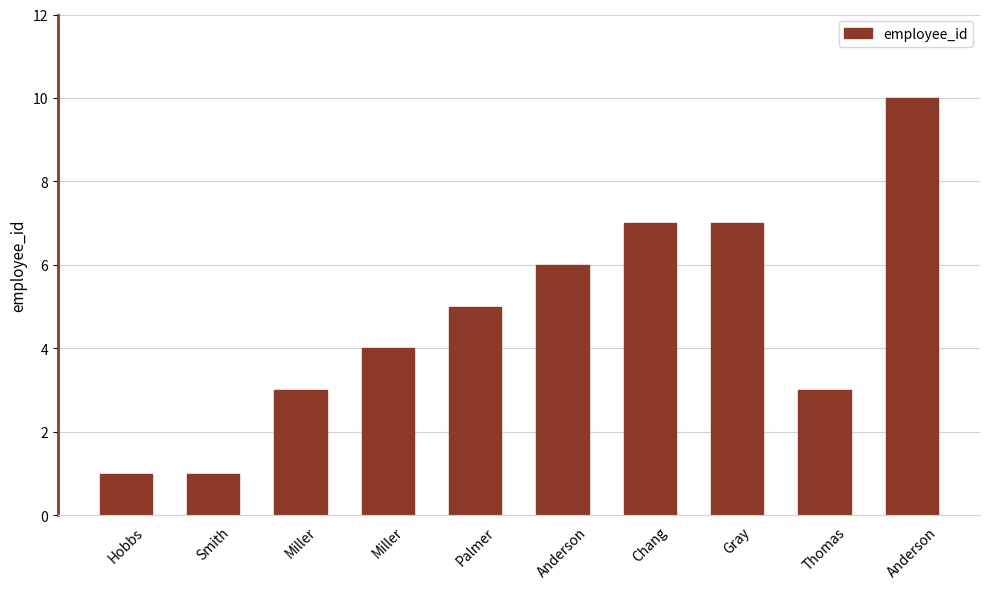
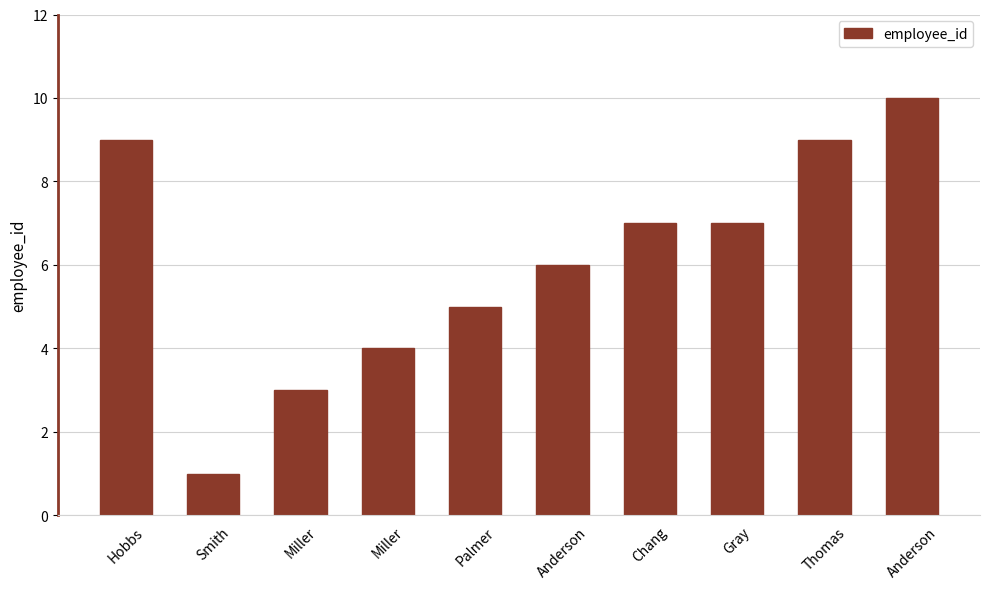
  {
-   "Hobbs": 1,
+   "Hobbs": 9,
    "Smith": 1,
    "Palmer": 5,
    "Chang": 7,
    "Gray": 7,
-   "Thomas": 3
+   "Thomas": 9
  }
